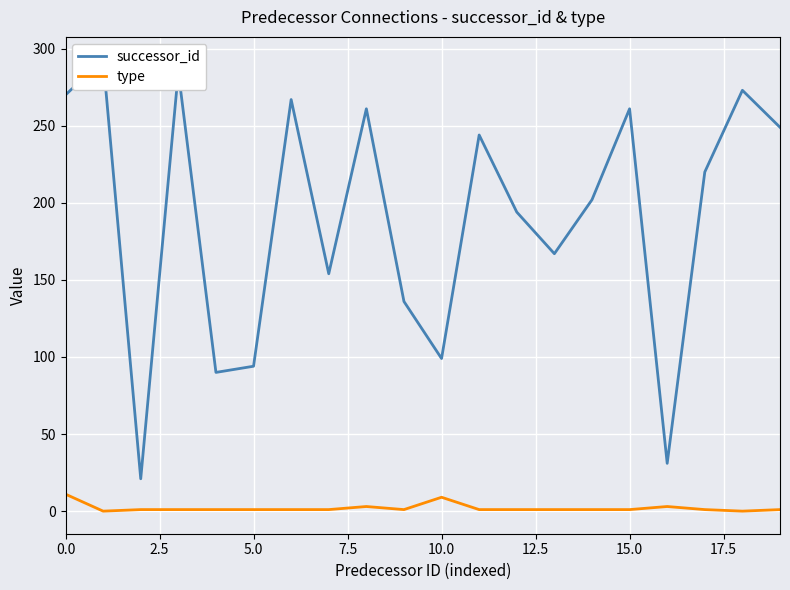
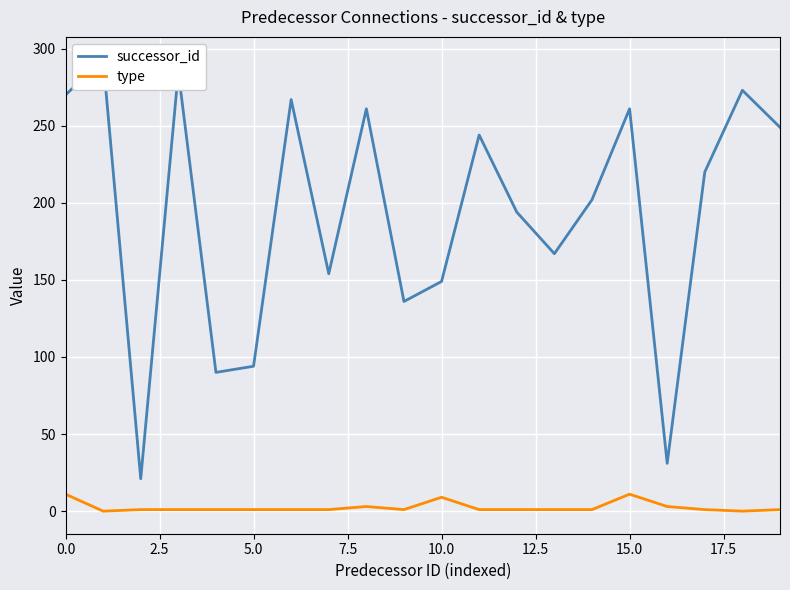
  {
    "successor_id": {
      "0.0": 270,
      "5.0": 94,
-     "10.0": 99,
+     "10.0": 149,
      "15.0": 261
    },
    "type": {
      "0.0": 11,
      "5.0": 1,
      "10.0": 9,
-     "15.0": 1
+     "15.0": 11
    }
  }
